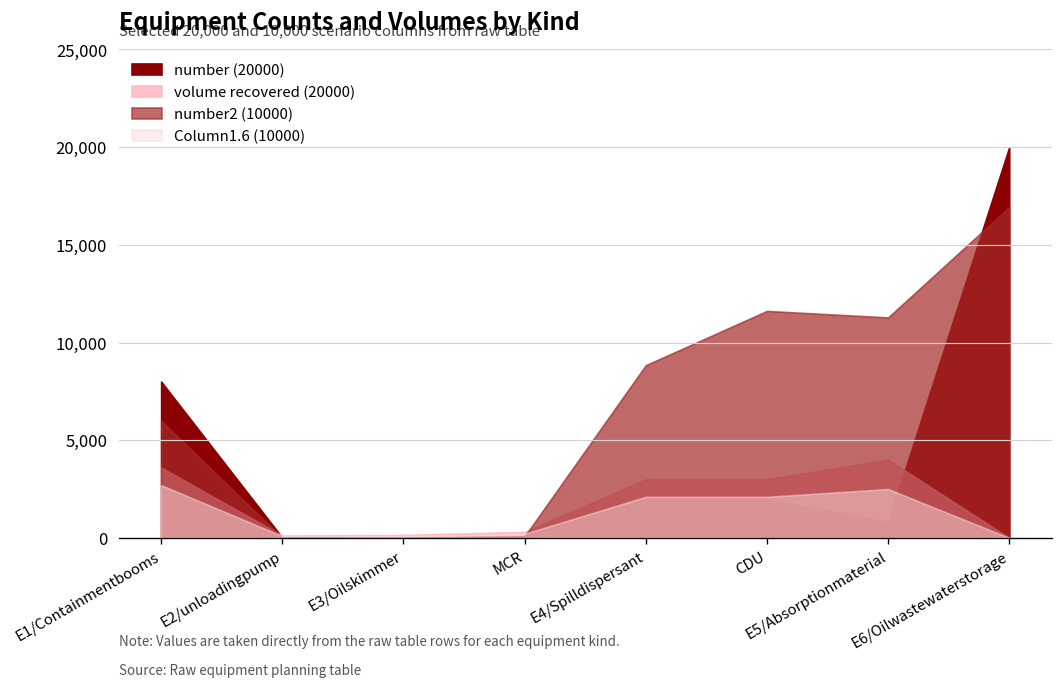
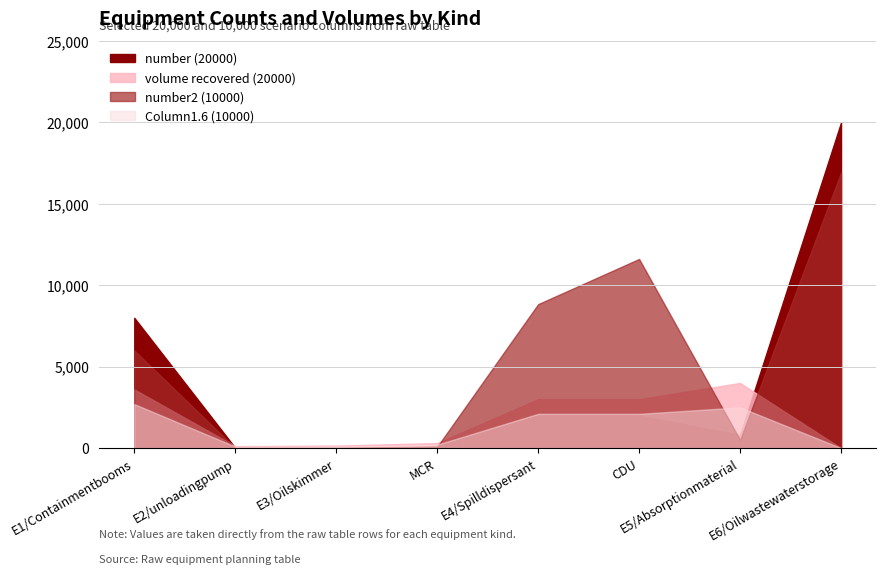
  {
    "number (20000)": {
      "E1/Containmentbooms": "8,000",
      "E5/Absorptionmaterial": "800",
      "E6/Oilwastewaterstorage": "20,000"
    },
    "number2 (10000)": {
      "E1/Containmentbooms": "6,000",
      "E4/Spilldispersant": "8,800",
      "CDU": "11,600",
-     "E5/Absorptionmaterial": "11,300",
+     "E5/Absorptionmaterial": "500",
      "E6/Oilwastewaterstorage": "16,900"
    }
  }
